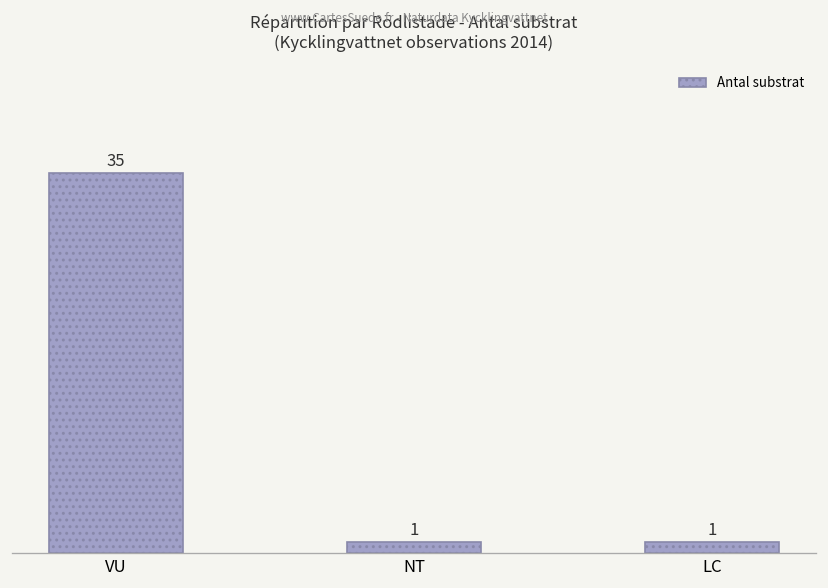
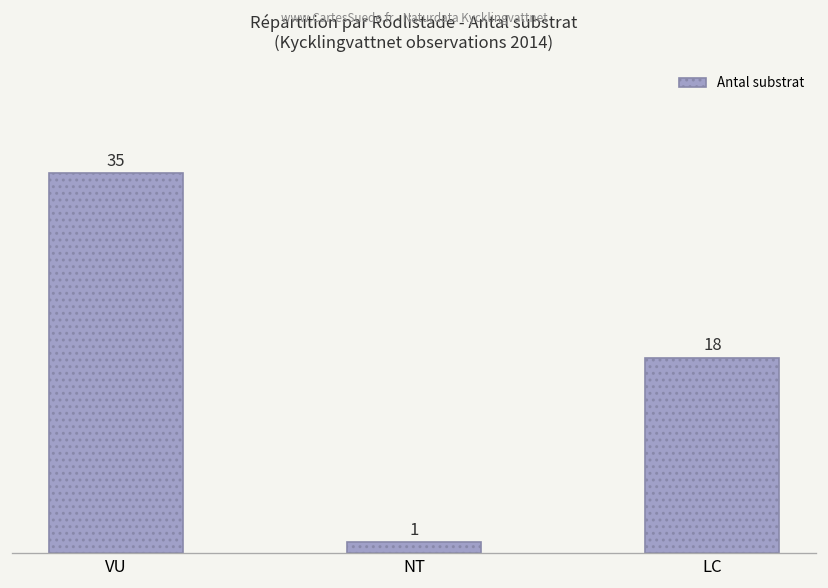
  {
    "VU": 35,
    "NT": 1,
-   "LC": 1
+   "LC": 18
  }
